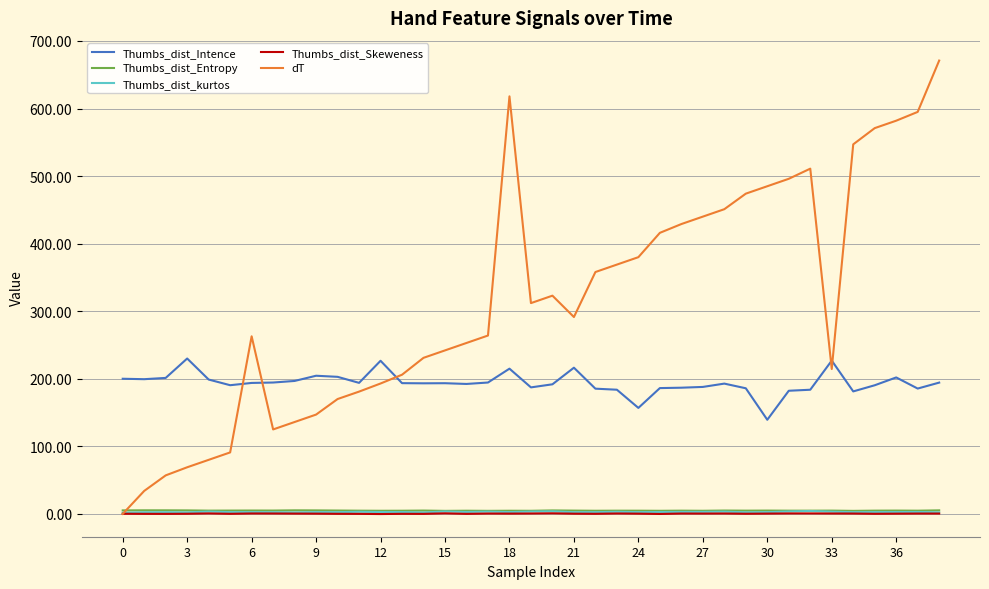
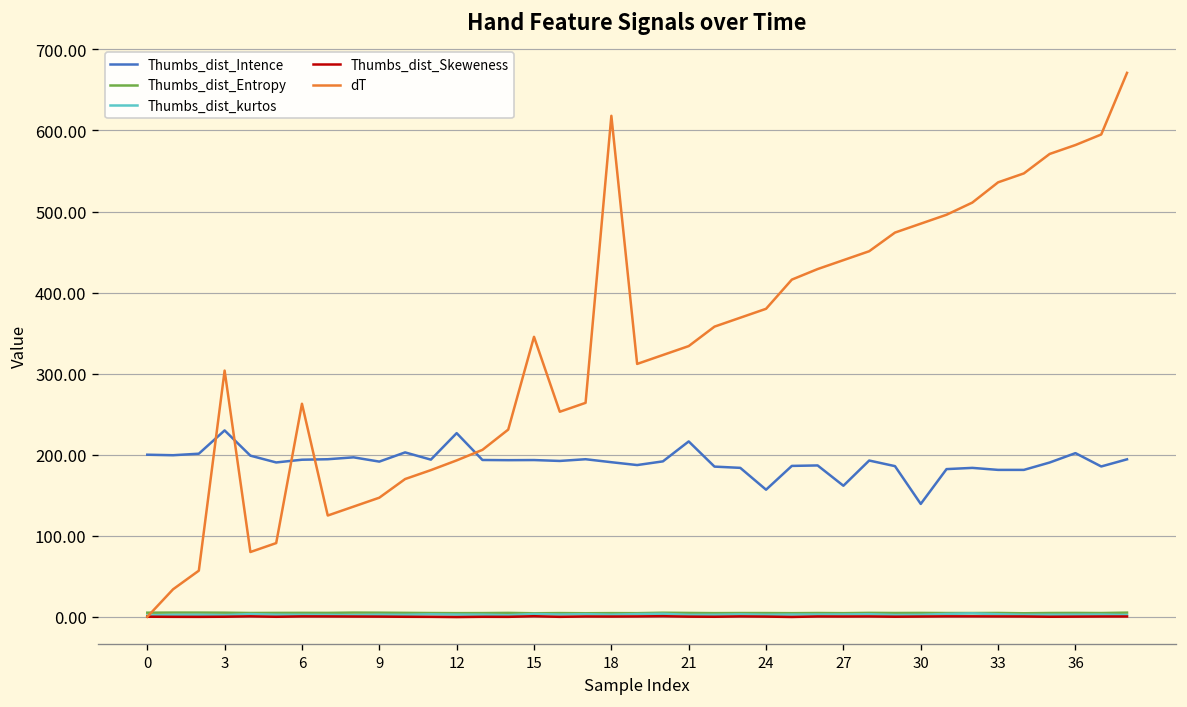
  {
    "Thumbs_dist_Intence": {
      "0": 200,
      "3": 230,
      "6": 190,
-     "9": 200,
+     "9": 190,
      "12": 230,
      "15": 190,
-     "18": 210,
+     "18": 190,
      "21": 220,
      "24": 160,
-     "27": 190,
+     "27": 160,
      "30": 140,
-     "33": 230,
+     "33": 180,
      "36": 200
    },
    "dT": {
-     "3": 70,
+     "3": 300,
      "6": 260,
      "9": 150,
      "12": 190,
-     "15": 240,
+     "15": 350,
      "18": 620,
-     "21": 290,
+     "21": 330,
      "24": 380,
      "27": 440,
      "30": 490,
-     "33": 210,
+     "33": 540,
      "36": 580
    }
  }
